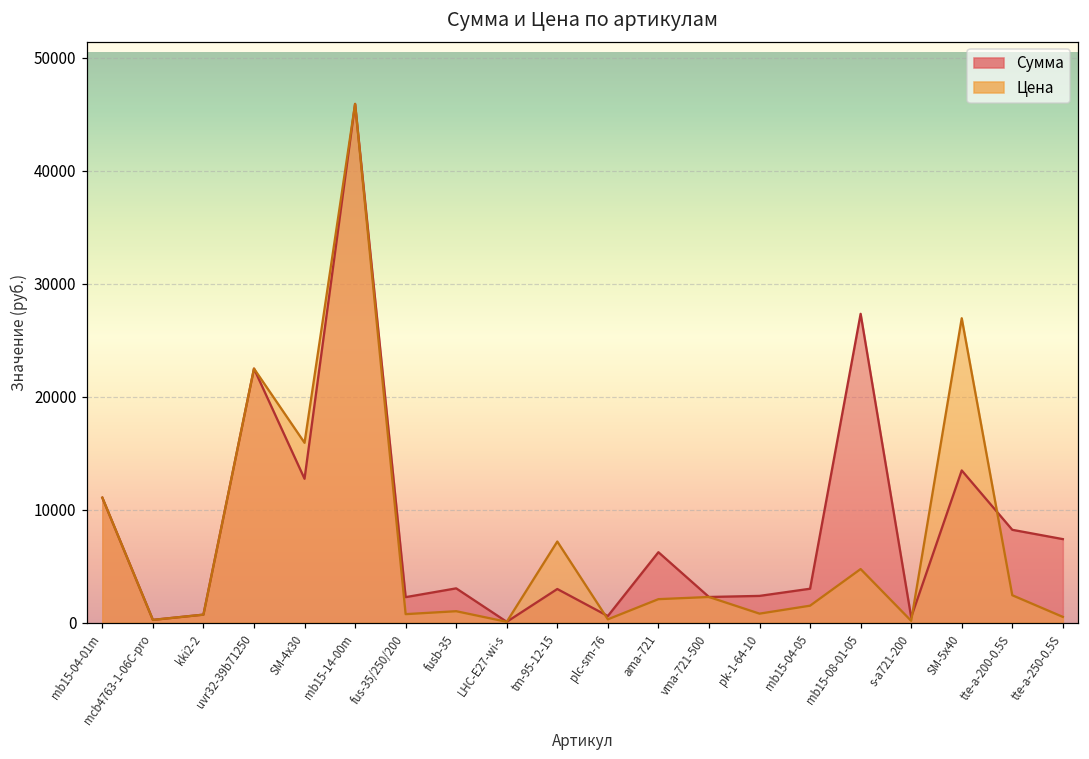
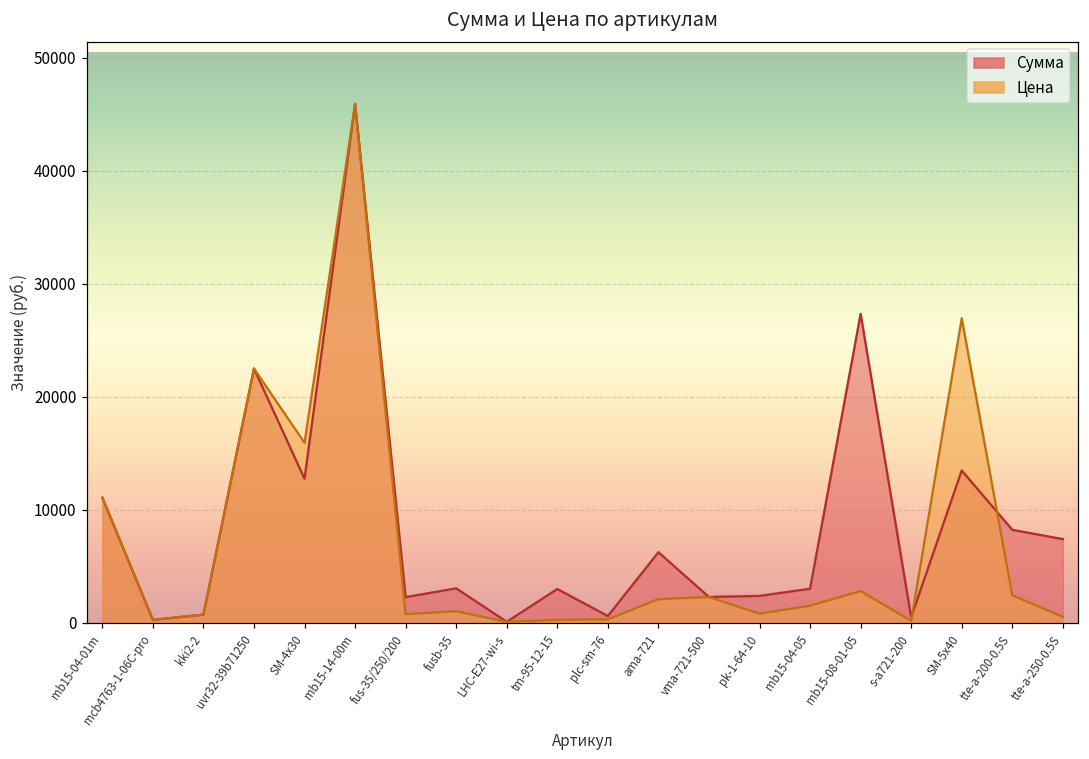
  {
    "Сумма": {
      "SM-4x30": 12700,
      "fus-35/250/200": 2300,
      "fusb-35": 3000,
      "tm-95-12-15": 3000,
      "plc-sm-76": 600,
      "ama-721": 6200,
      "pk-1-64-10": 2400,
      "mb15-04-05": 3000,
      "mb15-08-01-05": 27300,
      "s-a721-200": 500,
      "SM-5x40": 13500,
      "tte-a-200-0.5S": 8200,
      "tte-a-250-0.5S": 7400
    },
    "Цена": {
      "SM-4x30": 15900,
      "fus-35/250/200": 800,
      "fusb-35": 1000,
-     "tm-95-12-15": 7200,
+     "tm-95-12-15": 200,
      "plc-sm-76": 300,
      "ama-721": 2100,
      "pk-1-64-10": 800,
      "mb15-04-05": 1500,
-     "mb15-08-01-05": 4700,
+     "mb15-08-01-05": 2800,
      "s-a721-200": 200,
      "SM-5x40": 27000,
      "tte-a-200-0.5S": 2400,
      "tte-a-250-0.5S": 500
    }
  }
